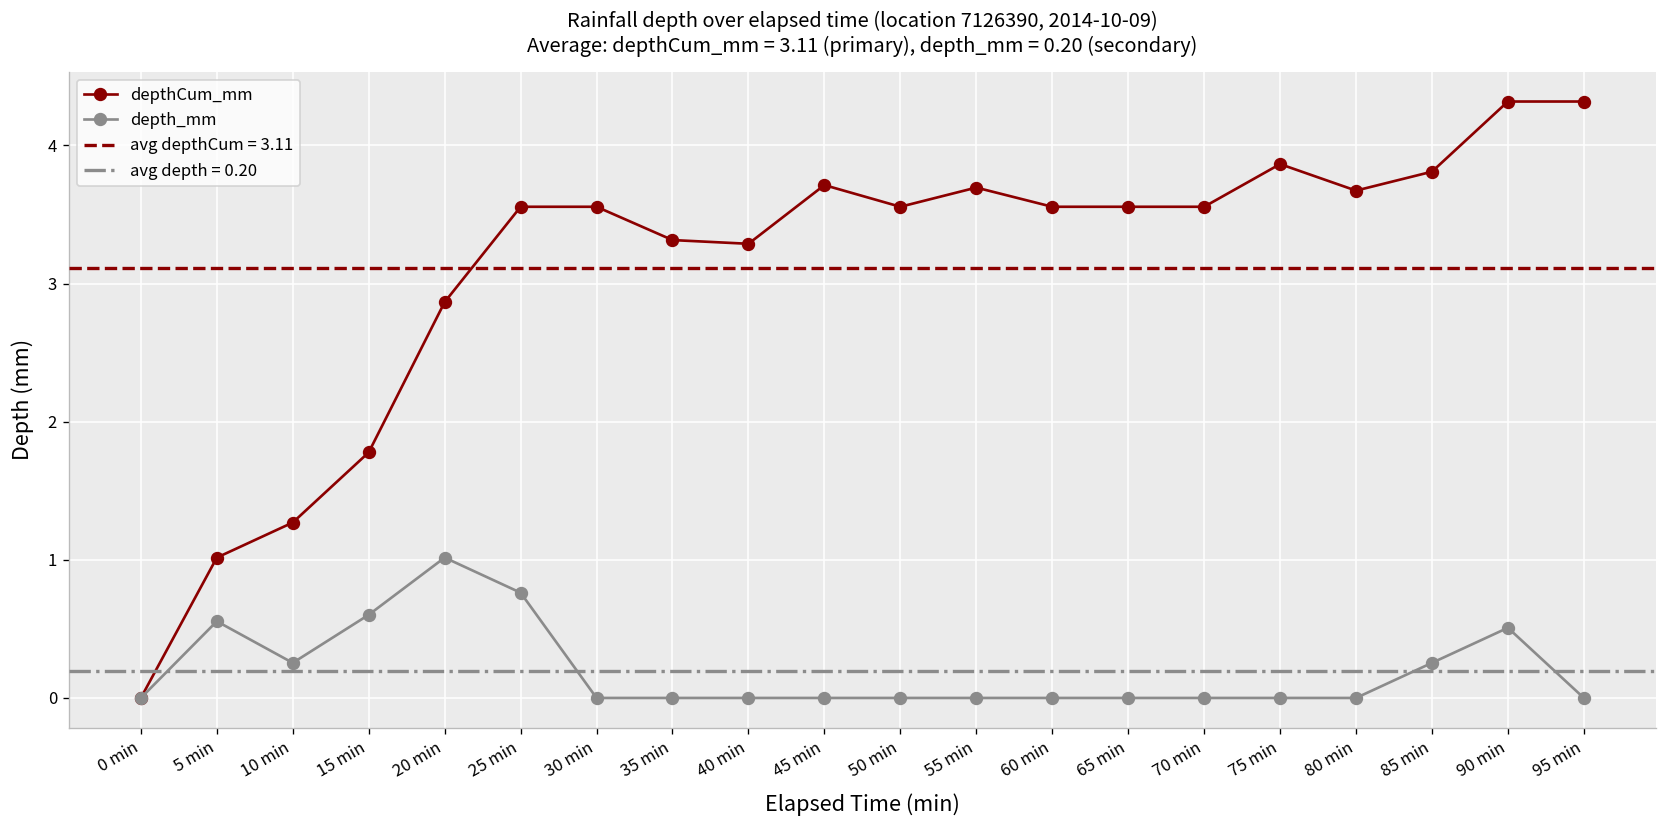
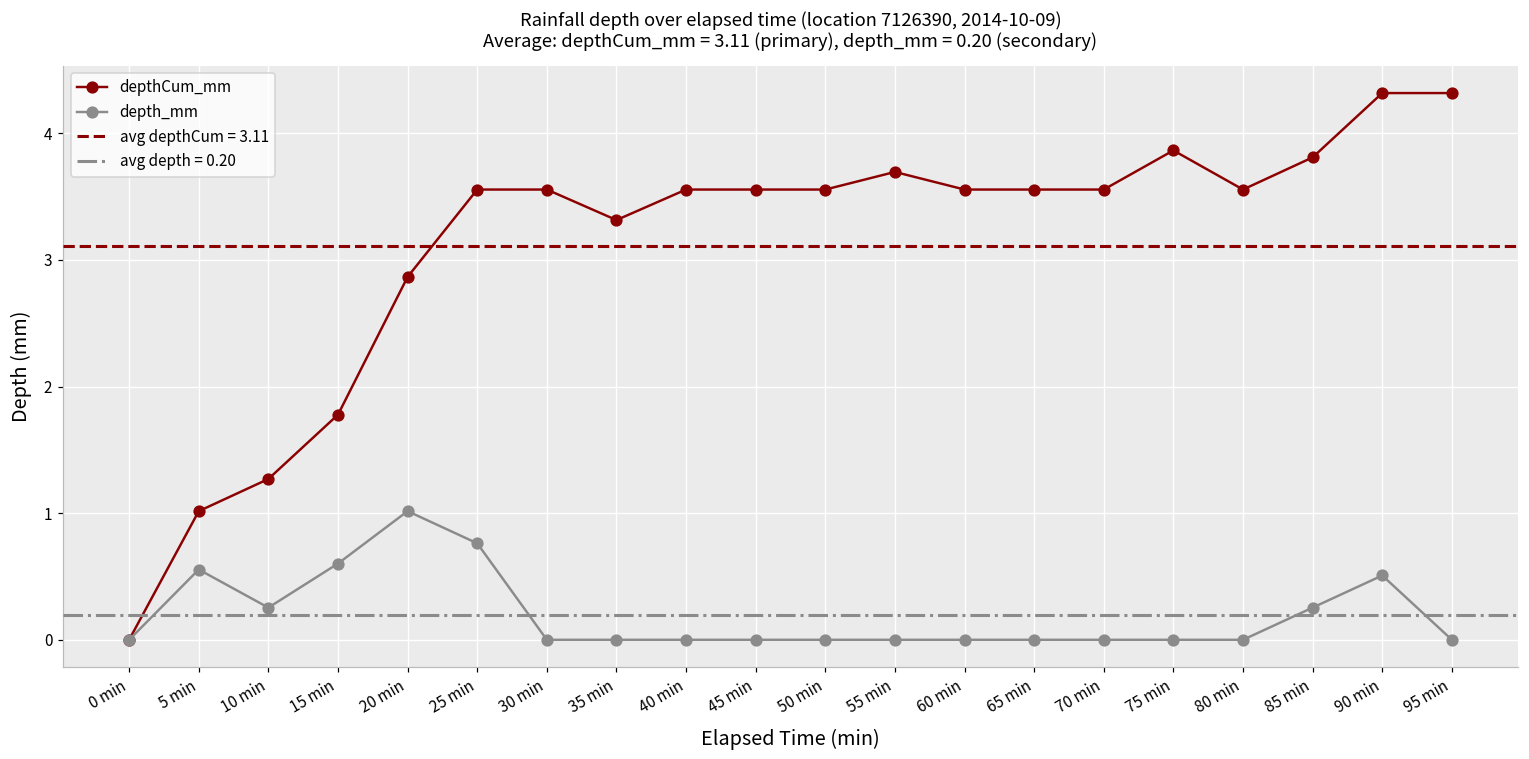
  {
    "depthCum_mm": {
      "5 min": 1.02,
      "10 min": 1.27,
      "15 min": 1.78,
      "20 min": 2.87,
      "25 min": 3.56,
      "30 min": 3.56,
      "35 min": 3.32,
-     "40 min": 3.29,
-     "45 min": 3.71,
+     "40 min": 3.56,
+     "45 min": 3.56,
      "50 min": 3.56,
      "55 min": 3.70,
      "60 min": 3.56,
      "65 min": 3.56,
      "70 min": 3.56,
      "75 min": 3.87,
-     "80 min": 3.67,
+     "80 min": 3.56,
      "85 min": 3.81,
      "90 min": 4.32,
      "95 min": 4.32
    },
    "depth_mm": {
      "5 min": 0.56,
      "10 min": 0.25,
      "15 min": 0.60,
      "20 min": 1.02,
      "25 min": 0.76,
      "30 min": 0.00,
      "35 min": 0.00,
      "40 min": 0.00,
      "45 min": 0.00,
      "50 min": 0.00,
      "55 min": 0.00,
      "60 min": 0.00,
      "65 min": 0.00,
      "70 min": 0.00,
      "75 min": 0.00,
      "80 min": 0.00,
      "85 min": 0.25,
      "90 min": 0.51,
      "95 min": 0.00
    }
  }
